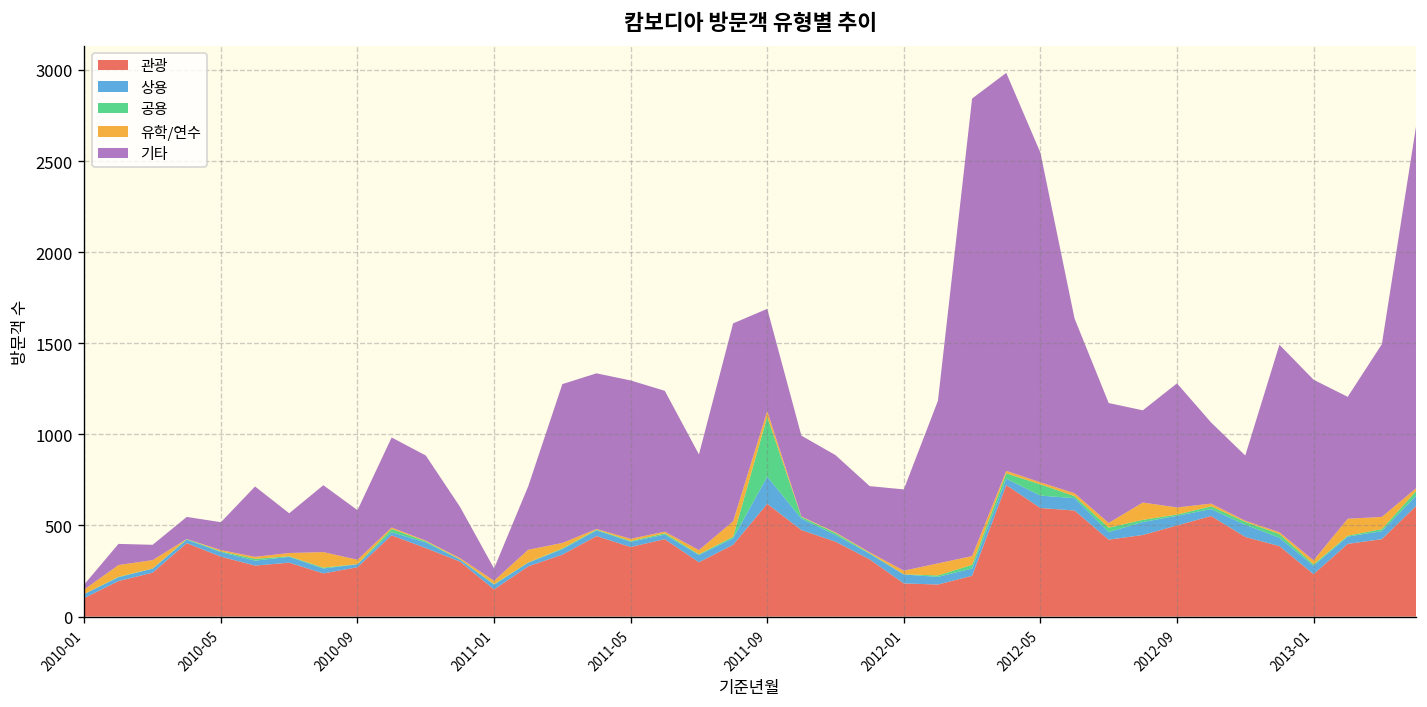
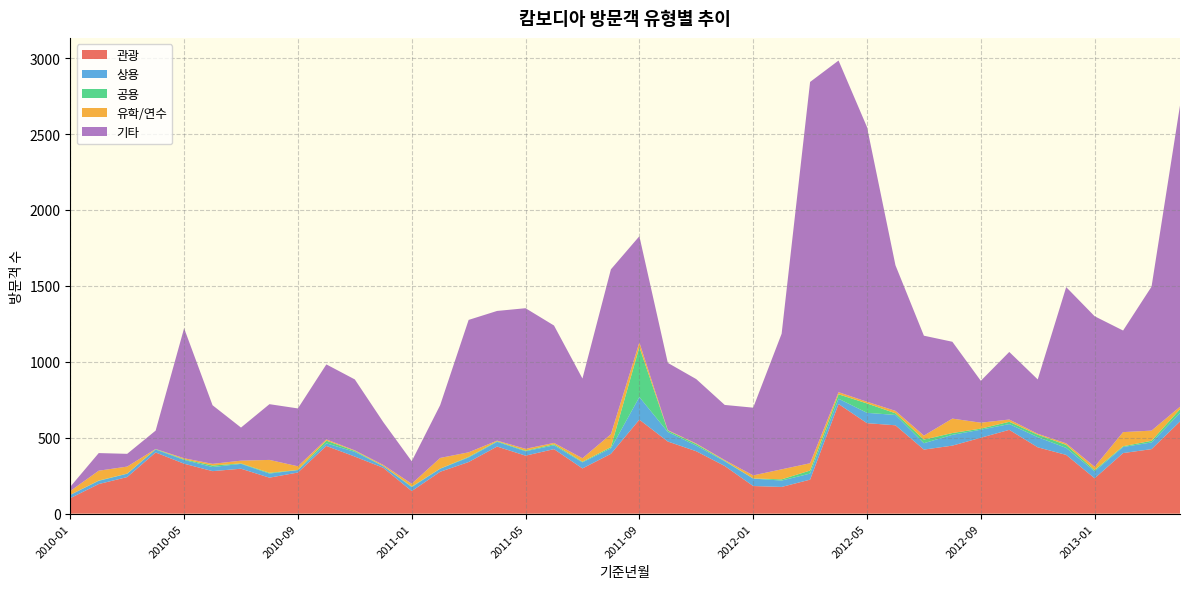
  {
    "관광": {
      "2010-01": 100,
      "2010-05": 330,
      "2011-01": 150,
      "2011-05": 380,
      "2011-09": 620,
      "2012-01": 180,
      "2012-05": 600,
      "2012-09": 500,
      "2013-01": 230
    },
    "상용": {
      "2011-09": 150,
      "2012-05": 70
    },
    "공용": {
      "2011-09": 330
    },
    "유학/연수": {
      "2010-01": 30,
      "2010-09": 20,
      "2011-01": 20,
      "2011-09": 30,
      "2012-01": 20,
      "2012-09": 40,
      "2013-01": 20
    },
    "기타": {
      "2010-01": 30,
-     "2010-05": 150,
-     "2010-09": 270,
-     "2011-01": 70,
-     "2011-05": 870,
-     "2011-09": 560,
+     "2010-05": 860,
+     "2010-09": 380,
+     "2011-01": 150,
+     "2011-05": 930,
+     "2011-09": 700,
      "2012-01": 450,
      "2012-05": 1810,
-     "2012-09": 680,
+     "2012-09": 280,
      "2013-01": 990
    }
  }
